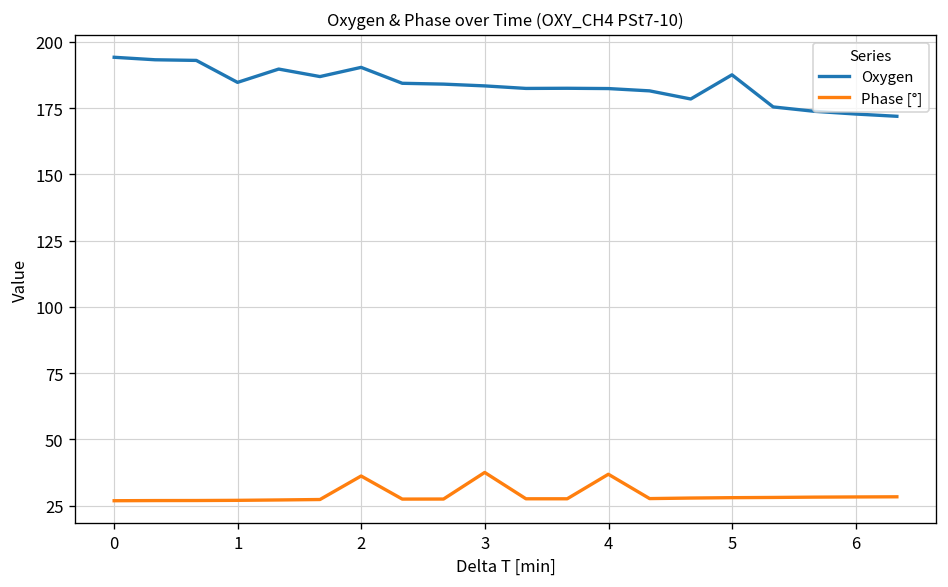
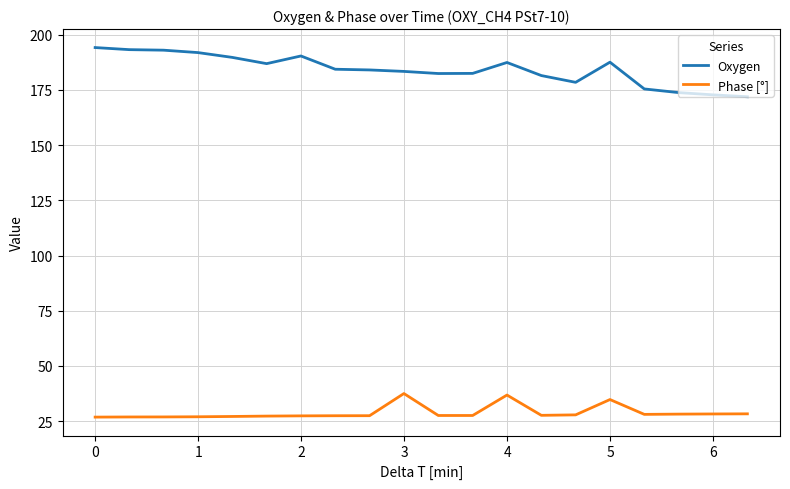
  {
    "Oxygen": {
      "0": 194,
-     "1": 185,
+     "1": 192,
      "2": 190,
      "3": 183,
-     "4": 182,
+     "4": 187,
      "5": 188
    },
    "Phase [°]": {
      "0": 27,
      "1": 27,
-     "2": 36,
+     "2": 27,
      "3": 38,
      "4": 37,
-     "5": 28,
+     "5": 35,
      "6": 28
    }
  }
